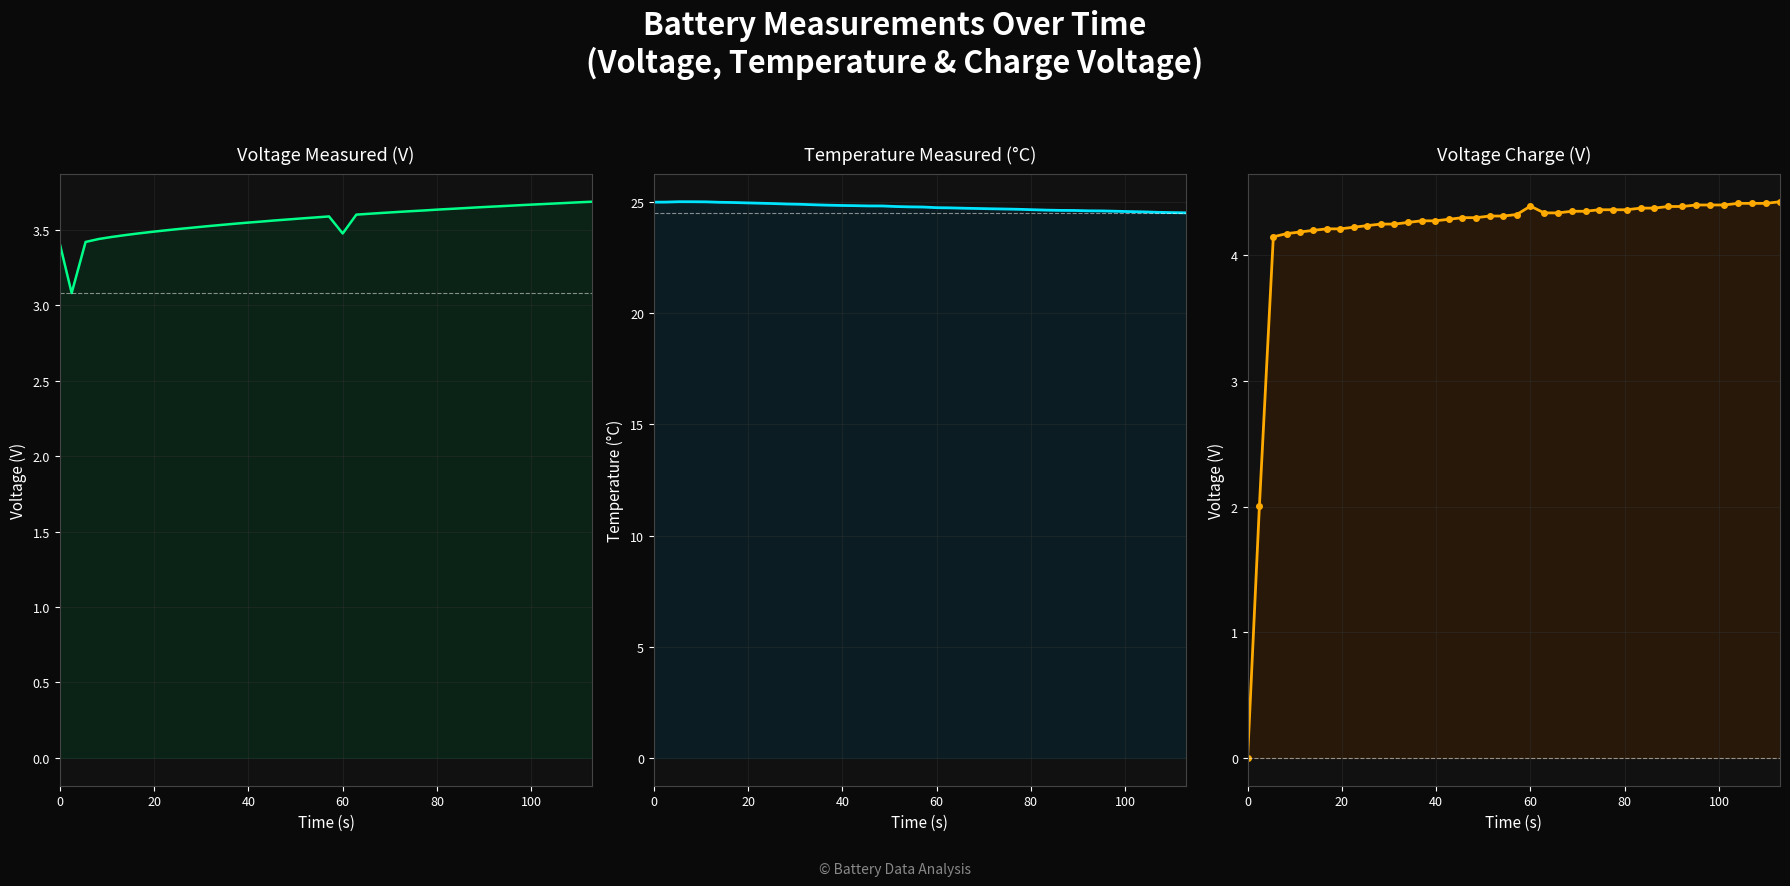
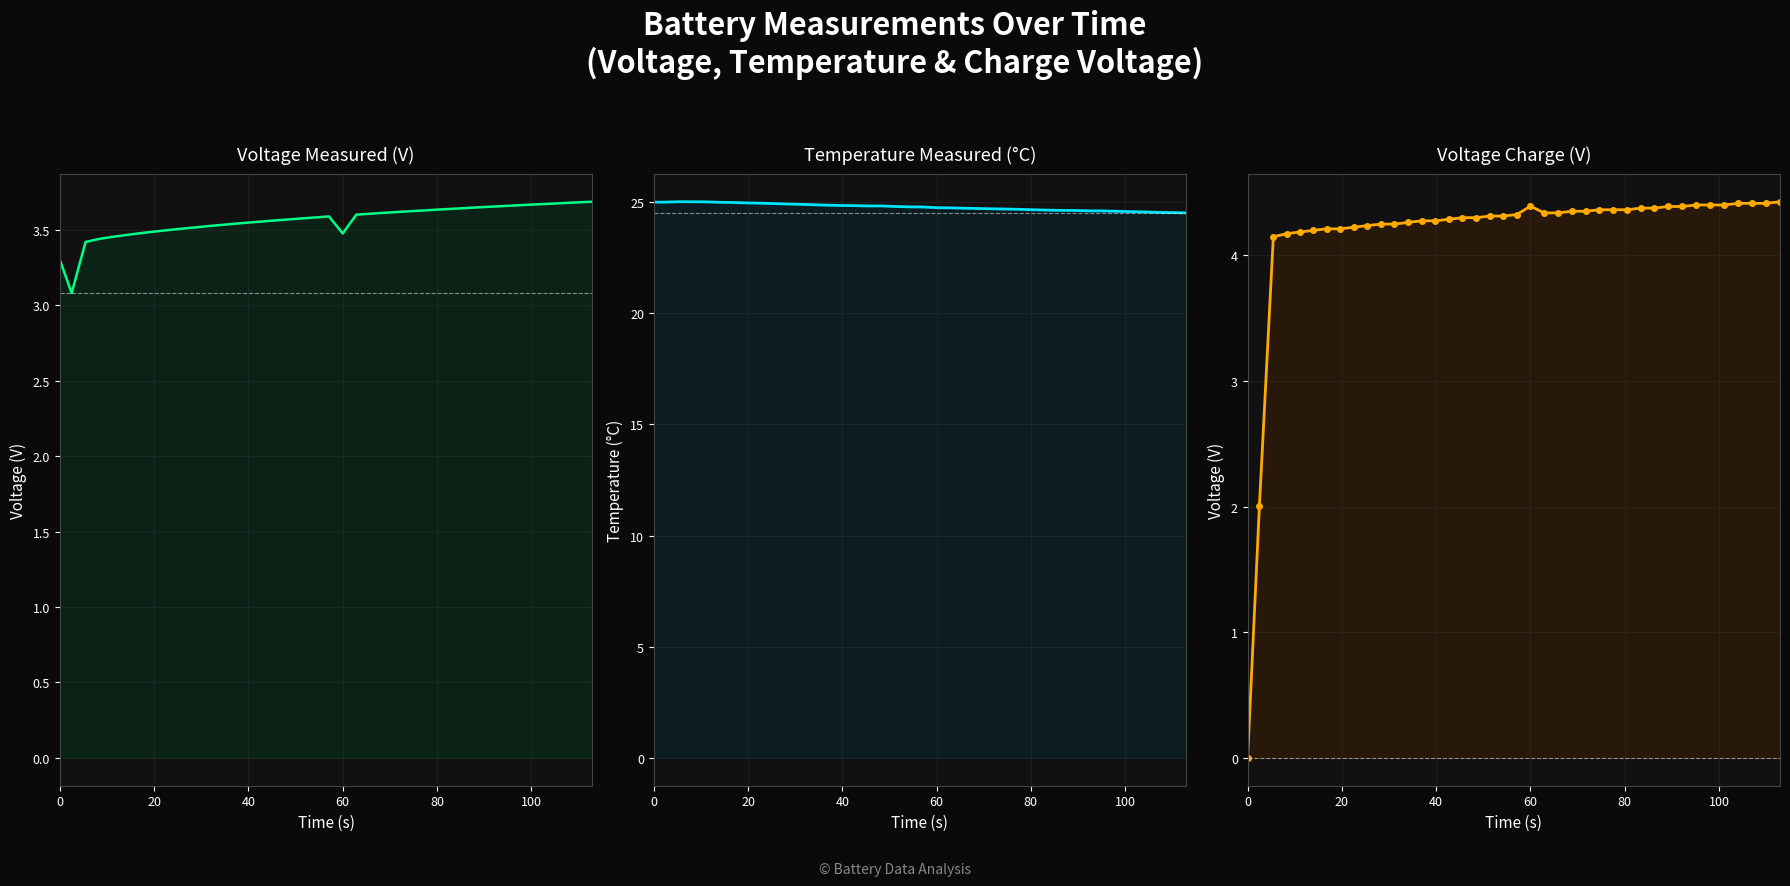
  {
    "Voltage Measured (V)": {
-     "0": 3.40,
+     "0": 3.30,
      "60": 3.48
    },
    "Temperature Measured (°C)": {
      "0": 25.0,
      "60": 24.7
    },
    "Voltage Charge (V)": {
      "0": 0.00,
      "60": 4.39
    }
  }
